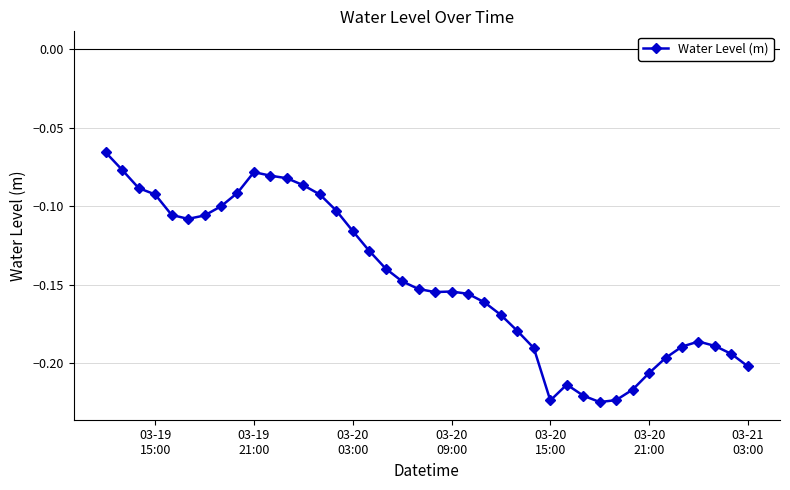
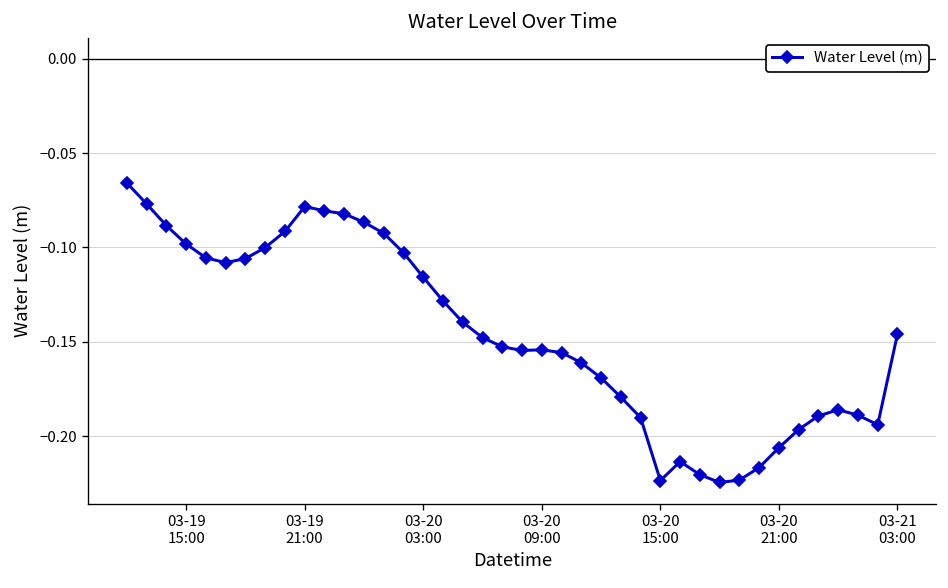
  {
-   "03-19 15:00": -0.093,
+   "03-19 15:00": -0.098,
    "03-19 21:00": -0.078,
    "03-20 03:00": -0.116,
    "03-20 09:00": -0.154,
    "03-20 15:00": -0.224,
    "03-20 21:00": -0.206,
-   "03-21 03:00": -0.202
+   "03-21 03:00": -0.146
  }
